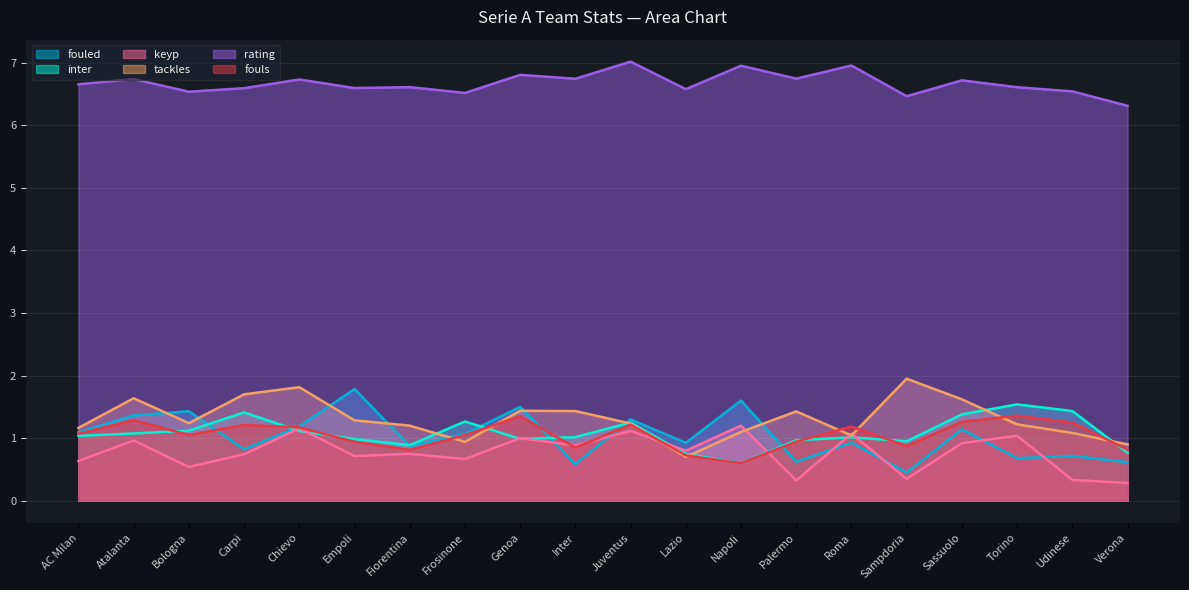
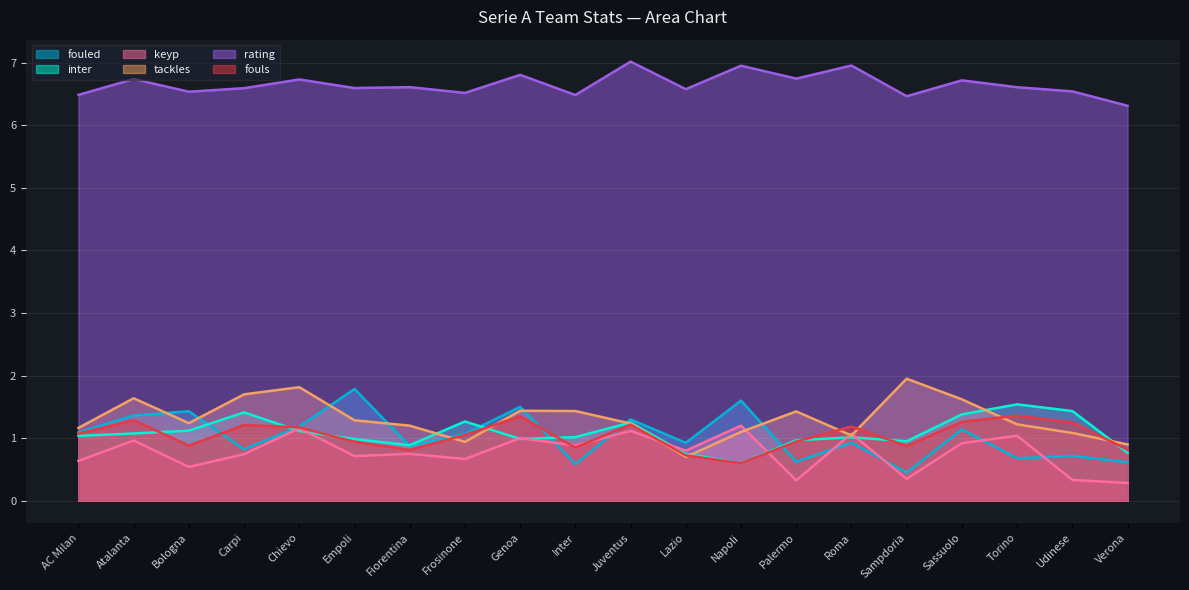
  {
    "keyp": {
      "AC Milan": 0.6,
      "Atalanta": 1.0,
      "Bologna": 0.5,
      "Carpi": 0.7,
      "Empoli": 0.7,
      "Fiorentina": 0.8,
      "Frosinone": 0.7,
      "Juventus": 1.1,
      "Lazio": 0.8,
      "Napoli": 1.2,
      "Palermo": 0.3,
      "Sampdoria": 0.4,
      "Sassuolo": 0.9,
      "Torino": 1.0,
      "Udinese": 0.3,
      "Verona": 0.3
    },
    "tackles": {
      "AC Milan": 1.2,
      "Atalanta": 1.6,
      "Bologna": 1.2,
      "Carpi": 1.7,
      "Chievo": 1.8,
      "Empoli": 1.3,
      "Fiorentina": 1.2,
      "Frosinone": 0.9,
      "Genoa": 1.4,
      "Inter": 1.4,
      "Napoli": 1.1,
      "Palermo": 1.4,
      "Sampdoria": 2.0,
      "Sassuolo": 1.6,
      "Torino": 1.2,
      "Udinese": 1.1,
      "Verona": 0.9
    },
    "rating": {
-     "AC Milan": 6.7,
+     "AC Milan": 6.5,
      "Bologna": 6.5,
      "Carpi": 6.6,
      "Chievo": 6.7,
      "Empoli": 6.6,
      "Fiorentina": 6.6,
      "Frosinone": 6.5,
      "Genoa": 6.8,
-     "Inter": 6.7,
+     "Inter": 6.5,
      "Juventus": 7.0,
      "Lazio": 6.6,
      "Napoli": 7.0,
      "Palermo": 6.7,
      "Roma": 7.0,
      "Sampdoria": 6.5,
      "Sassuolo": 6.7,
      "Torino": 6.6,
      "Udinese": 6.5,
      "Verona": 6.3
    },
    "fouls": {
      "Atalanta": 1.3,
-     "Bologna": 1.1,
+     "Bologna": 0.9,
      "Carpi": 1.2,
      "Empoli": 0.9,
      "Fiorentina": 0.8,
      "Genoa": 1.4,
      "Roma": 1.2,
      "Sampdoria": 0.9,
      "Sassuolo": 1.3,
      "Torino": 1.4,
      "Udinese": 1.3,
      "Verona": 0.8
    }
  }
